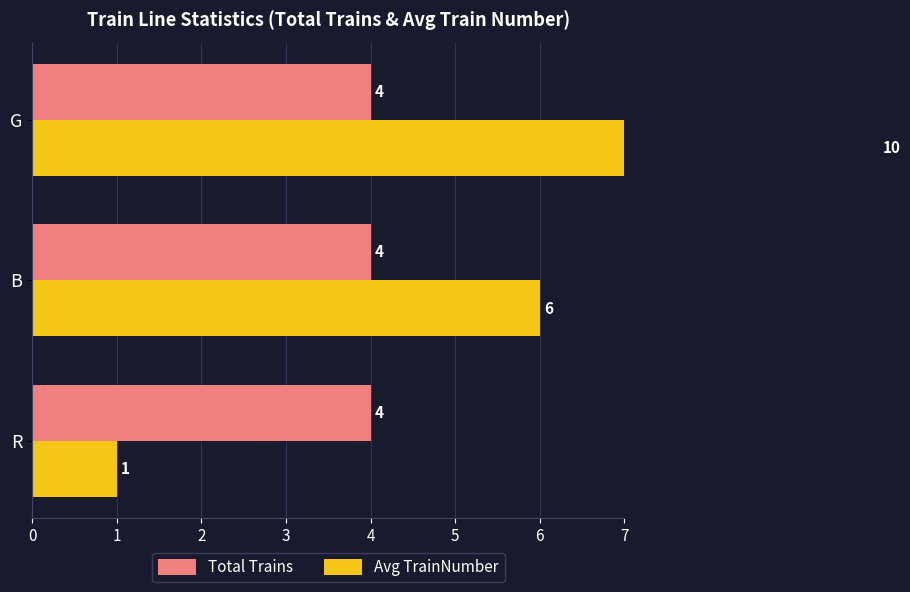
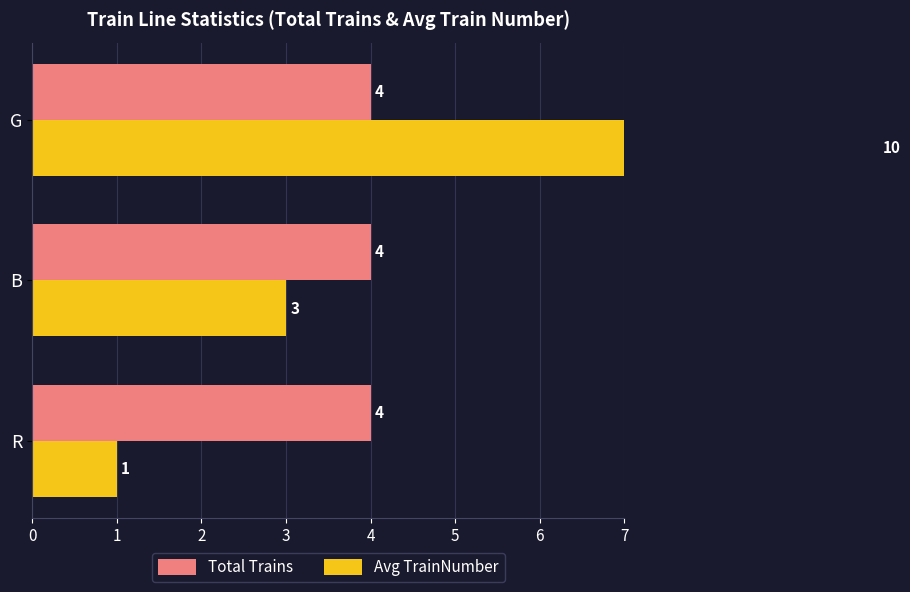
  {
    "Total Trains": {
      "G": 4,
      "B": 4,
      "R": 4
    },
    "Avg TrainNumber": {
-     "B": 6,
+     "B": 3,
      "R": 1
    }
  }
